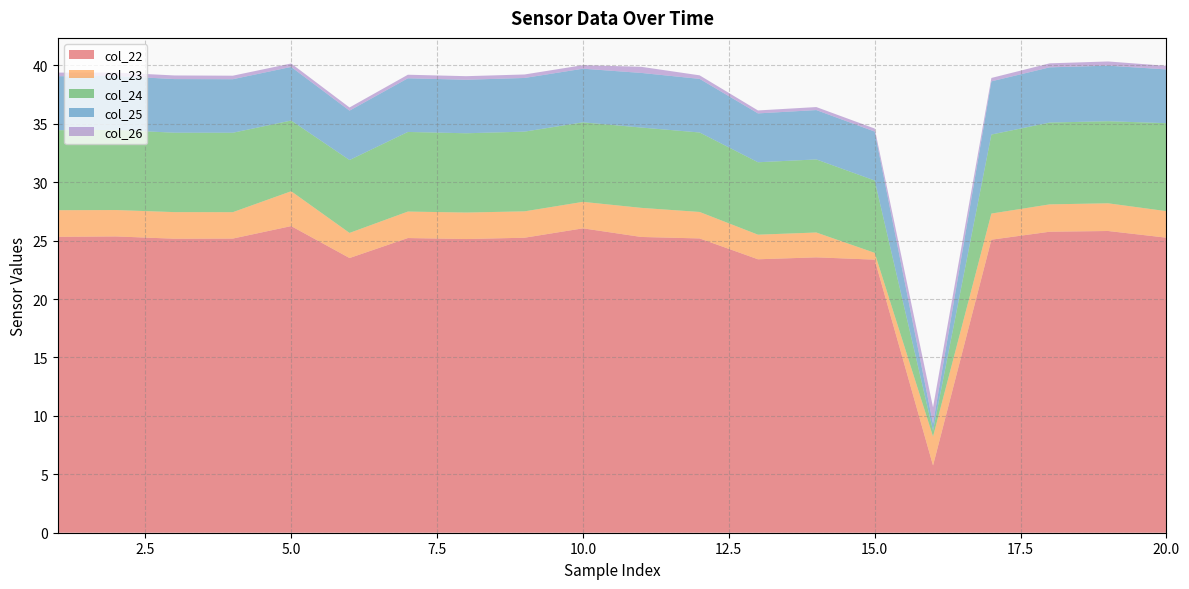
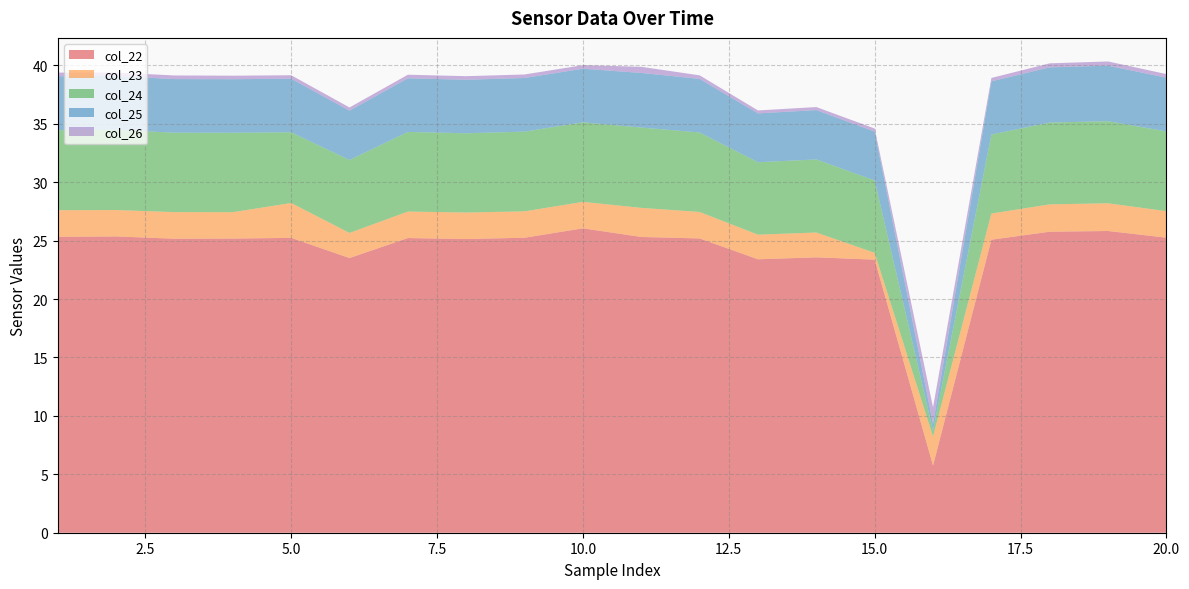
  {
    "col_22": {
-     "5.0": 26.2,
+     "5.0": 25.2,
      "10.0": 26.1,
      "15.0": 23.4,
      "20.0": 25.2
    },
    "col_23": {
      "5.0": 3.0,
      "10.0": 2.3,
      "15.0": 0.6,
      "20.0": 2.3
    },
    "col_24": {
      "5.0": 6.1,
      "10.0": 6.8,
      "15.0": 6.2,
-     "20.0": 7.5
+     "20.0": 6.8
    },
    "col_25": {
      "5.0": 4.6,
      "10.0": 4.6,
      "15.0": 4.2,
      "20.0": 4.6
    },
    "col_26": {
      "5.0": 0.3,
      "10.0": 0.3,
      "15.0": 0.3,
      "20.0": 0.3
    }
  }
